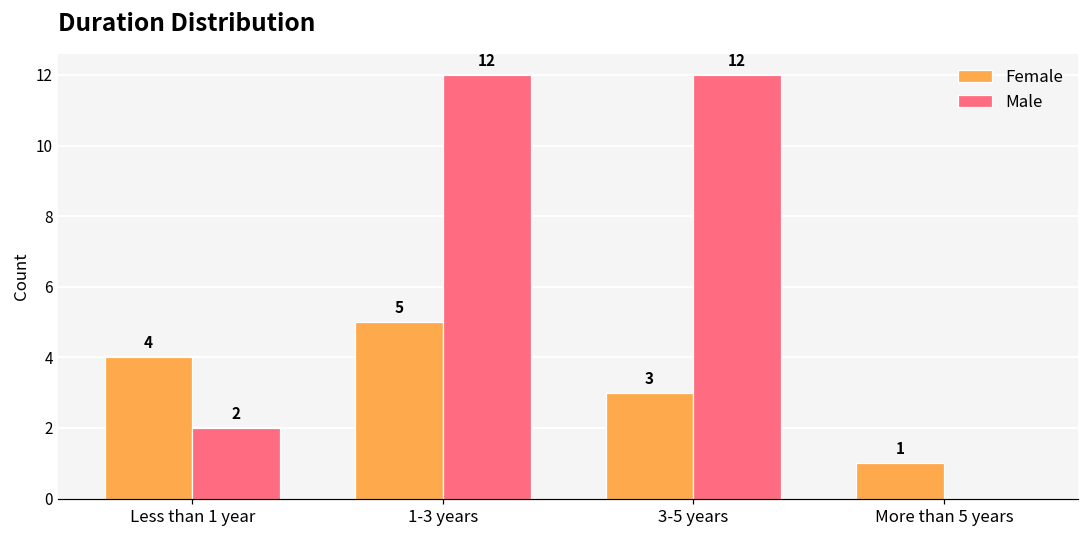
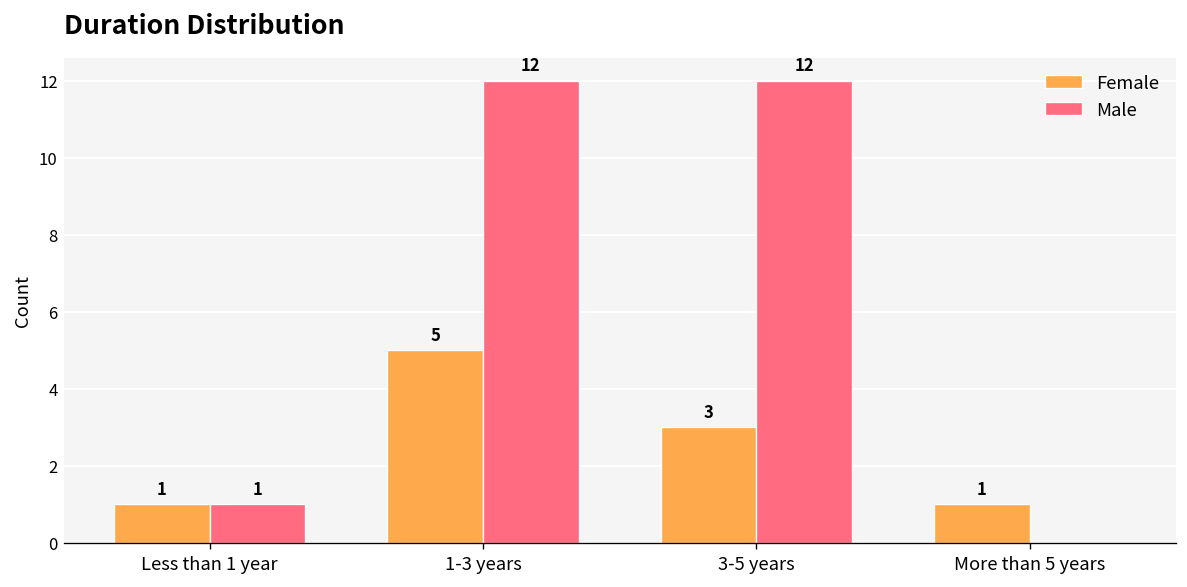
  {
    "Female": {
-     "Less than 1 year": 4,
+     "Less than 1 year": 1,
      "1-3 years": 5,
      "3-5 years": 3,
      "More than 5 years": 1
    },
    "Male": {
-     "Less than 1 year": 2,
+     "Less than 1 year": 1,
      "1-3 years": 12,
      "3-5 years": 12
    }
  }
